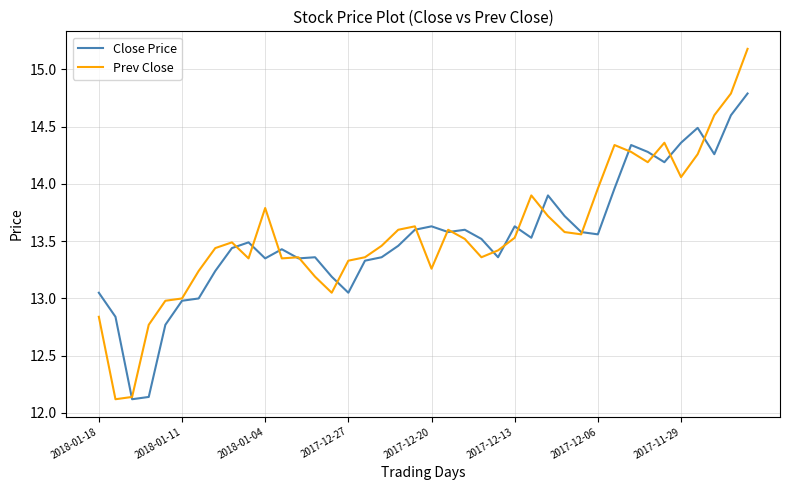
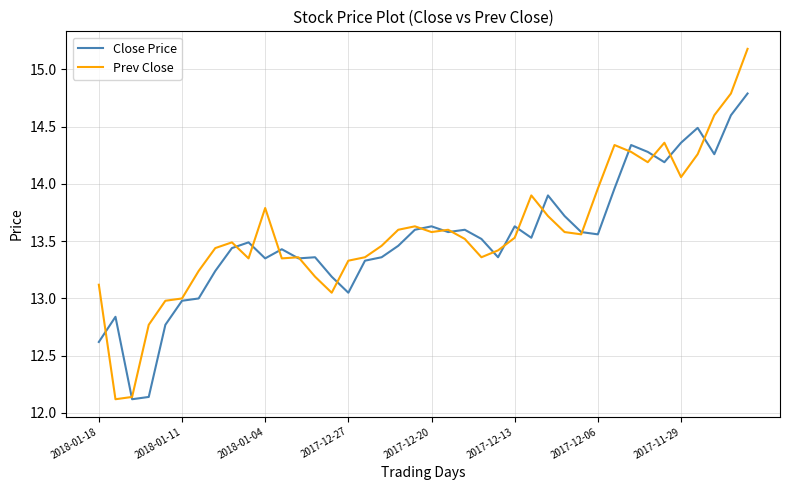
  {
    "Close Price": {
-     "2018-01-18": 13.05,
+     "2018-01-18": 12.62,
      "2018-01-04": 13.35,
      "2017-12-27": 13.05,
      "2017-12-20": 13.63,
      "2017-12-13": 13.63,
      "2017-12-06": 13.56,
      "2017-11-29": 14.36
    },
    "Prev Close": {
-     "2018-01-18": 12.84,
+     "2018-01-18": 13.12,
      "2018-01-04": 13.79,
      "2017-12-27": 13.33,
-     "2017-12-20": 13.26,
+     "2017-12-20": 13.58,
      "2017-12-13": 13.53,
      "2017-12-06": 13.96,
      "2017-11-29": 14.06
    }
  }
